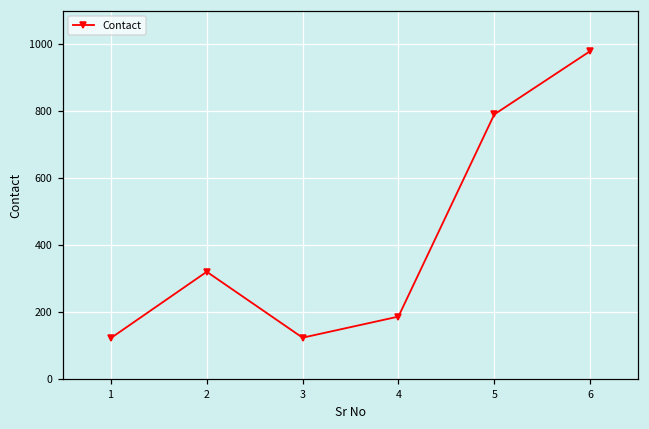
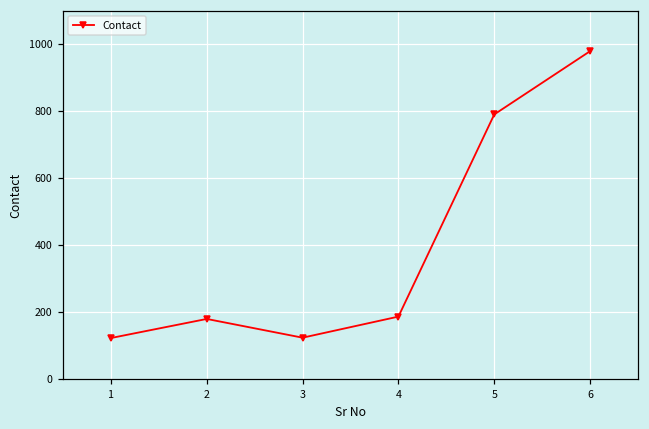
  {
    "1": 120,
-   "2": 320,
+   "2": 180,
    "3": 120,
    "4": 190,
    "5": 790,
    "6": 980
  }
